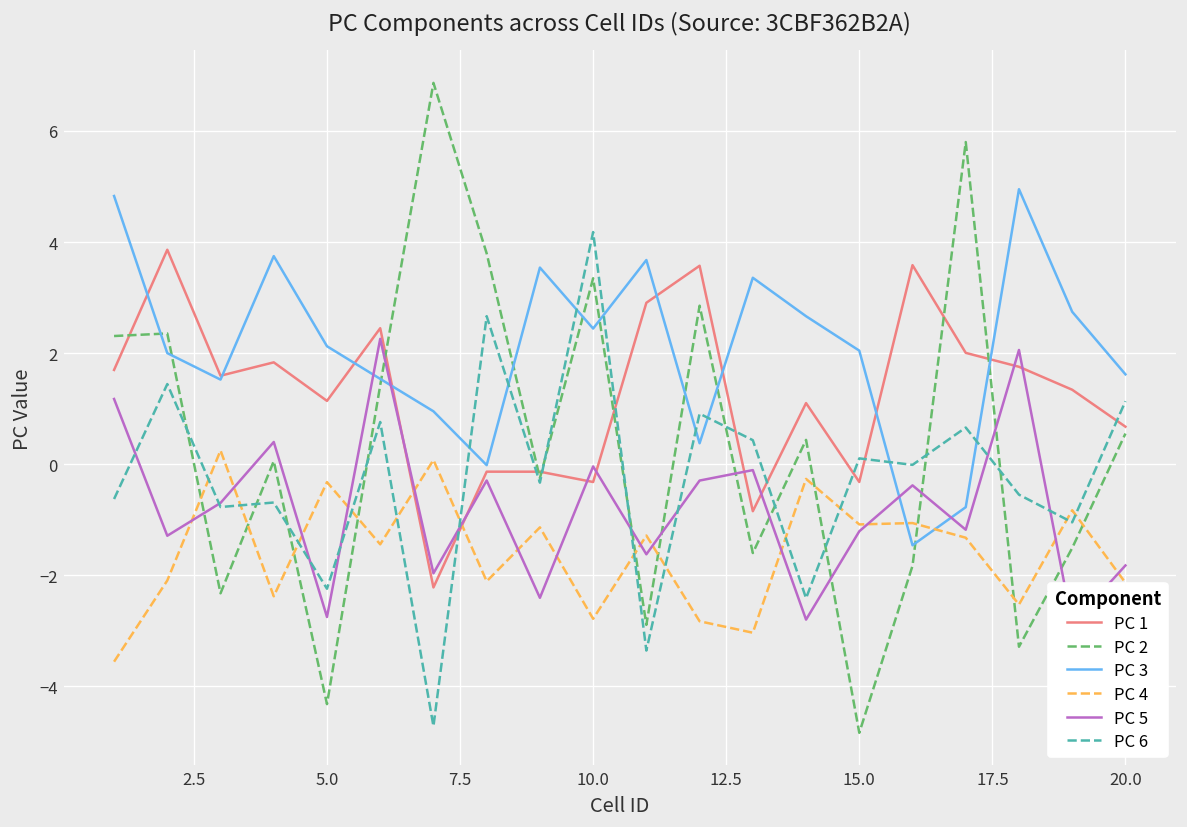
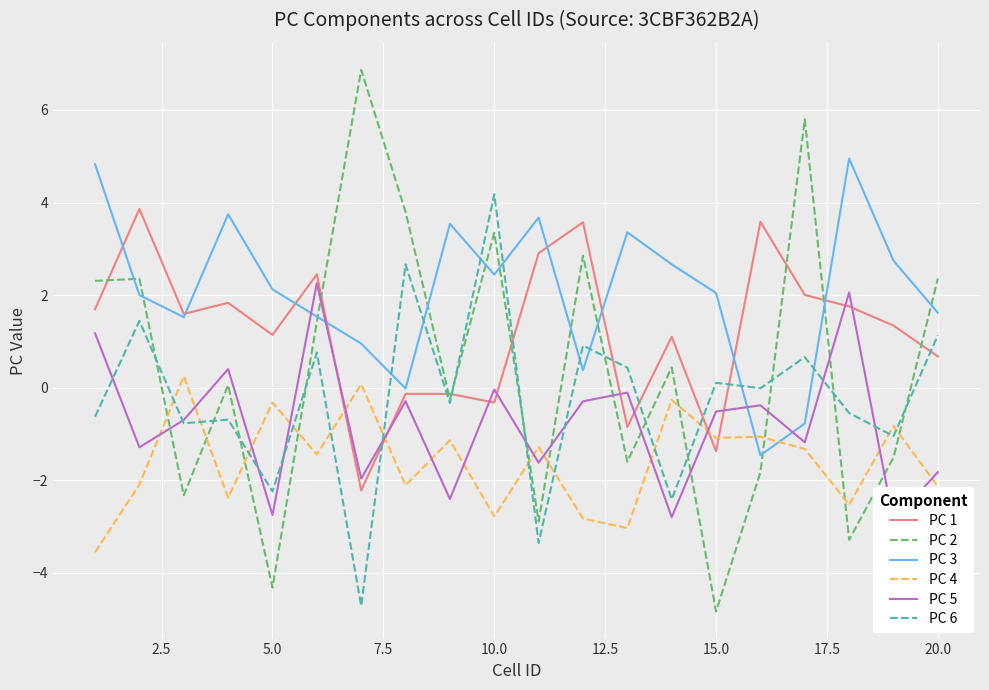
  {
    "PC 1": {
      "5.0": 1.1,
      "10.0": -0.3,
-     "15.0": -0.3,
+     "15.0": -1.4,
      "20.0": 0.7
    },
    "PC 2": {
      "5.0": -4.3,
      "10.0": 3.3,
      "15.0": -4.8,
-     "20.0": 0.6
+     "20.0": 2.4
    },
    "PC 3": {
      "5.0": 2.1,
      "10.0": 2.4,
      "15.0": 2.0,
      "20.0": 1.6
    },
    "PC 4": {
      "5.0": -0.3,
      "10.0": -2.8,
      "15.0": -1.1,
      "20.0": -2.1
    },
    "PC 5": {
      "5.0": -2.7,
      "10.0": 0.0,
-     "15.0": -1.2,
+     "15.0": -0.5,
      "20.0": -1.8
    },
    "PC 6": {
      "5.0": -2.2,
      "10.0": 4.2,
      "15.0": 0.1,
      "20.0": 1.1
    }
  }
